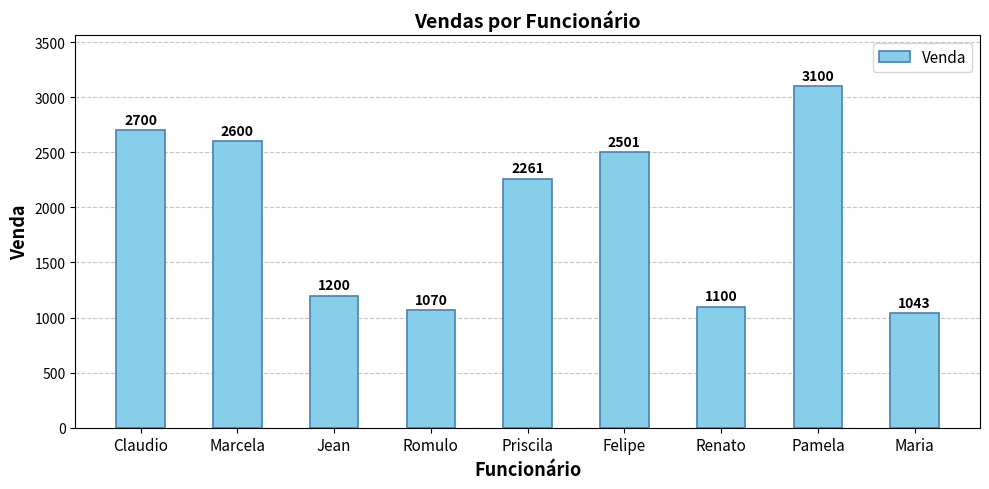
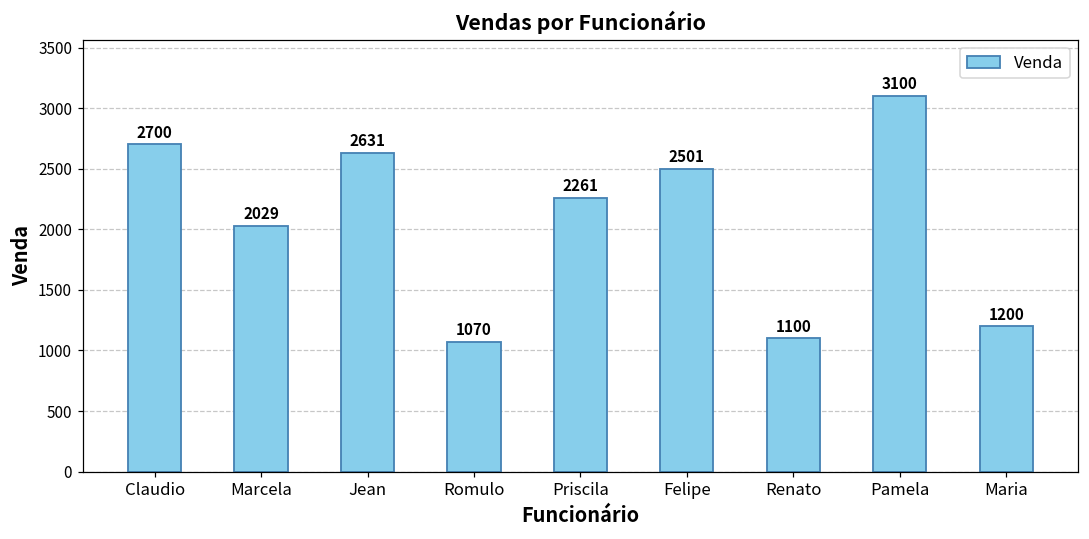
  {
    "Claudio": 2700,
-   "Marcela": 2600,
-   "Jean": 1200,
+   "Marcela": 2029,
+   "Jean": 2631,
    "Romulo": 1070,
    "Priscila": 2261,
    "Felipe": 2501,
    "Renato": 1100,
    "Pamela": 3100,
-   "Maria": 1043
+   "Maria": 1200
  }
